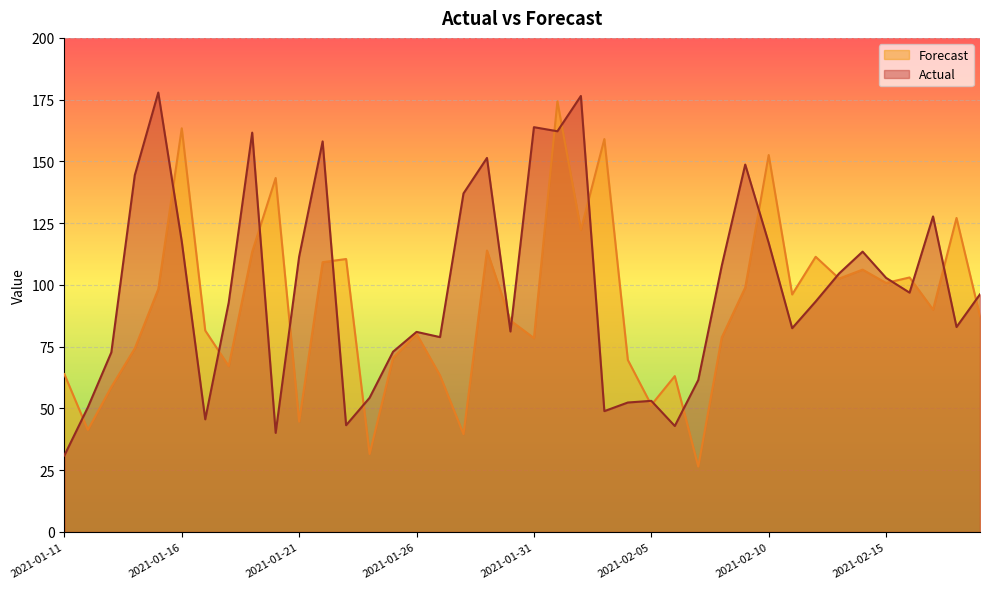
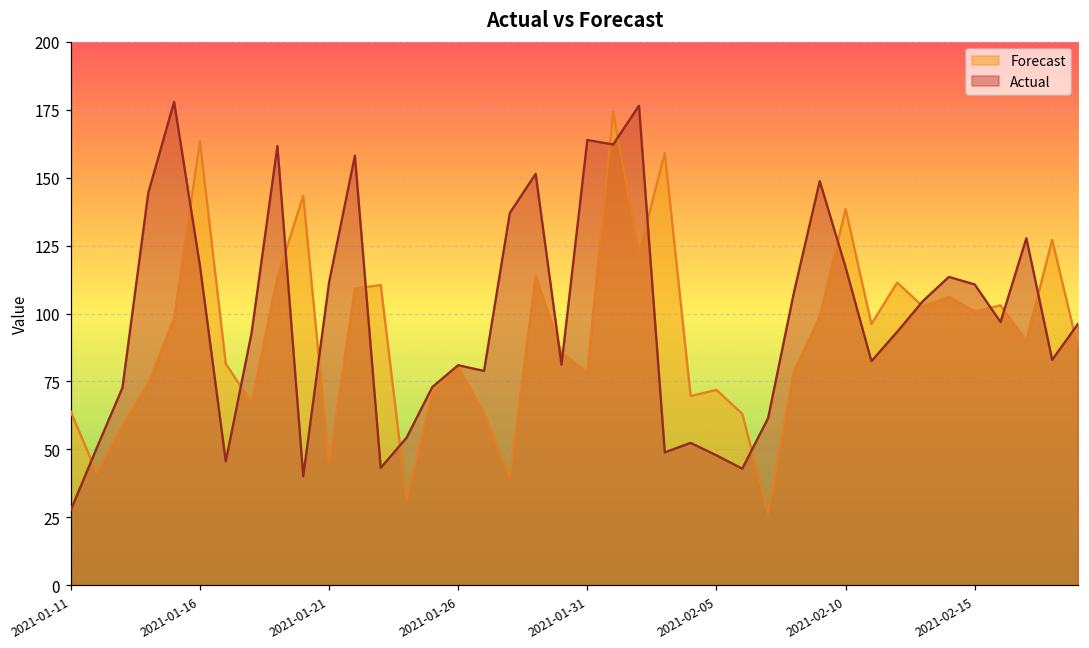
  {
    "Forecast": {
      "2021-01-11": 64,
      "2021-01-16": 163,
      "2021-01-21": 45,
      "2021-01-31": 79,
-     "2021-02-05": 51,
-     "2021-02-10": 153,
+     "2021-02-05": 72,
+     "2021-02-10": 138,
      "2021-02-15": 101
    },
    "Actual": {
-     "2021-01-11": 31,
+     "2021-01-11": 28,
      "2021-01-16": 118,
      "2021-01-21": 111,
      "2021-01-31": 164,
-     "2021-02-05": 53,
+     "2021-02-05": 48,
      "2021-02-10": 117,
-     "2021-02-15": 103
+     "2021-02-15": 111
    }
  }
